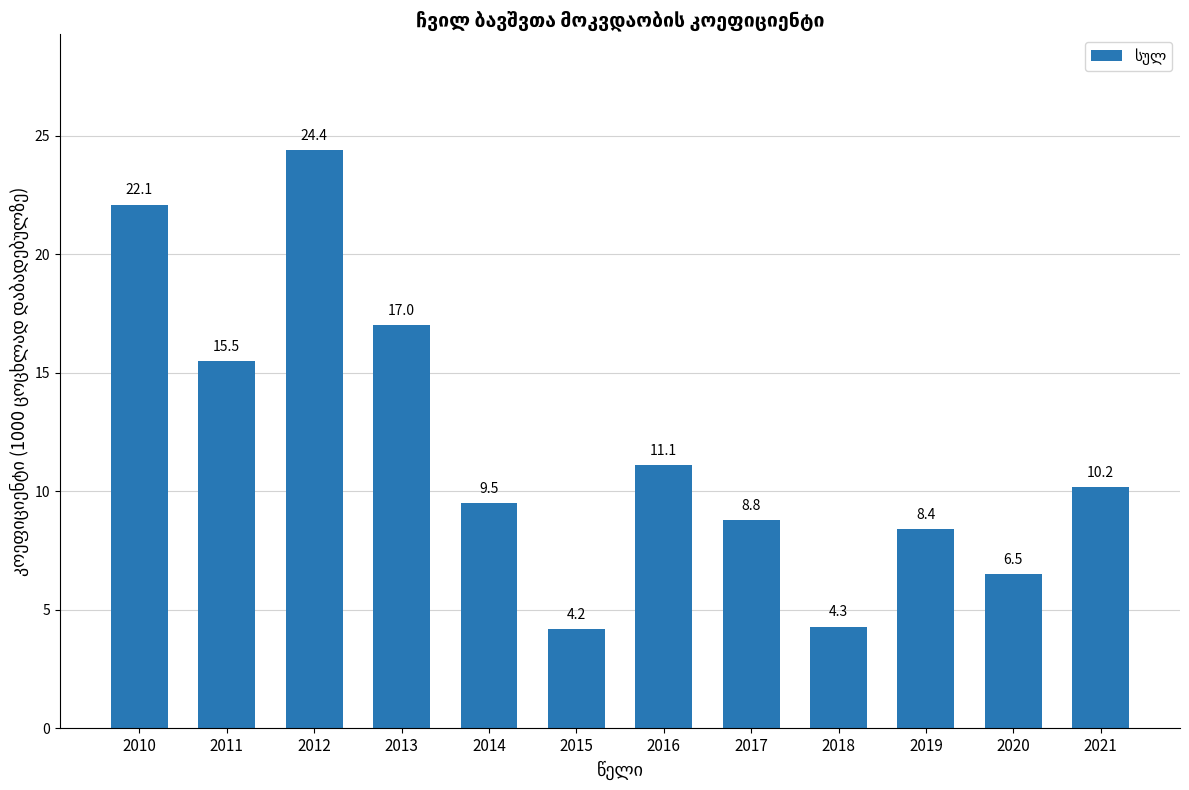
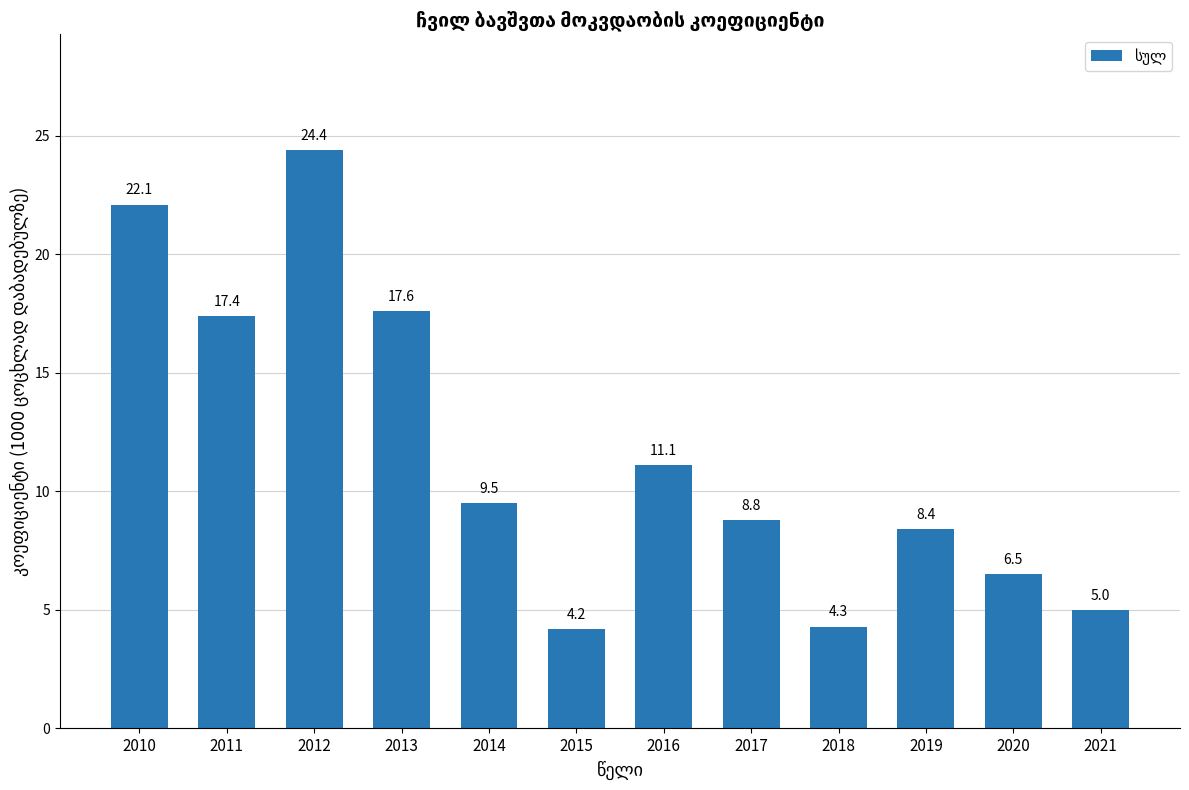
  {
    "2010": 22.1,
-   "2011": 15.5,
+   "2011": 17.4,
    "2012": 24.4,
-   "2013": 17.0,
+   "2013": 17.6,
    "2014": 9.5,
    "2015": 4.2,
    "2016": 11.1,
    "2017": 8.8,
    "2018": 4.3,
    "2019": 8.4,
    "2020": 6.5,
-   "2021": 10.2
+   "2021": 5.0
  }
